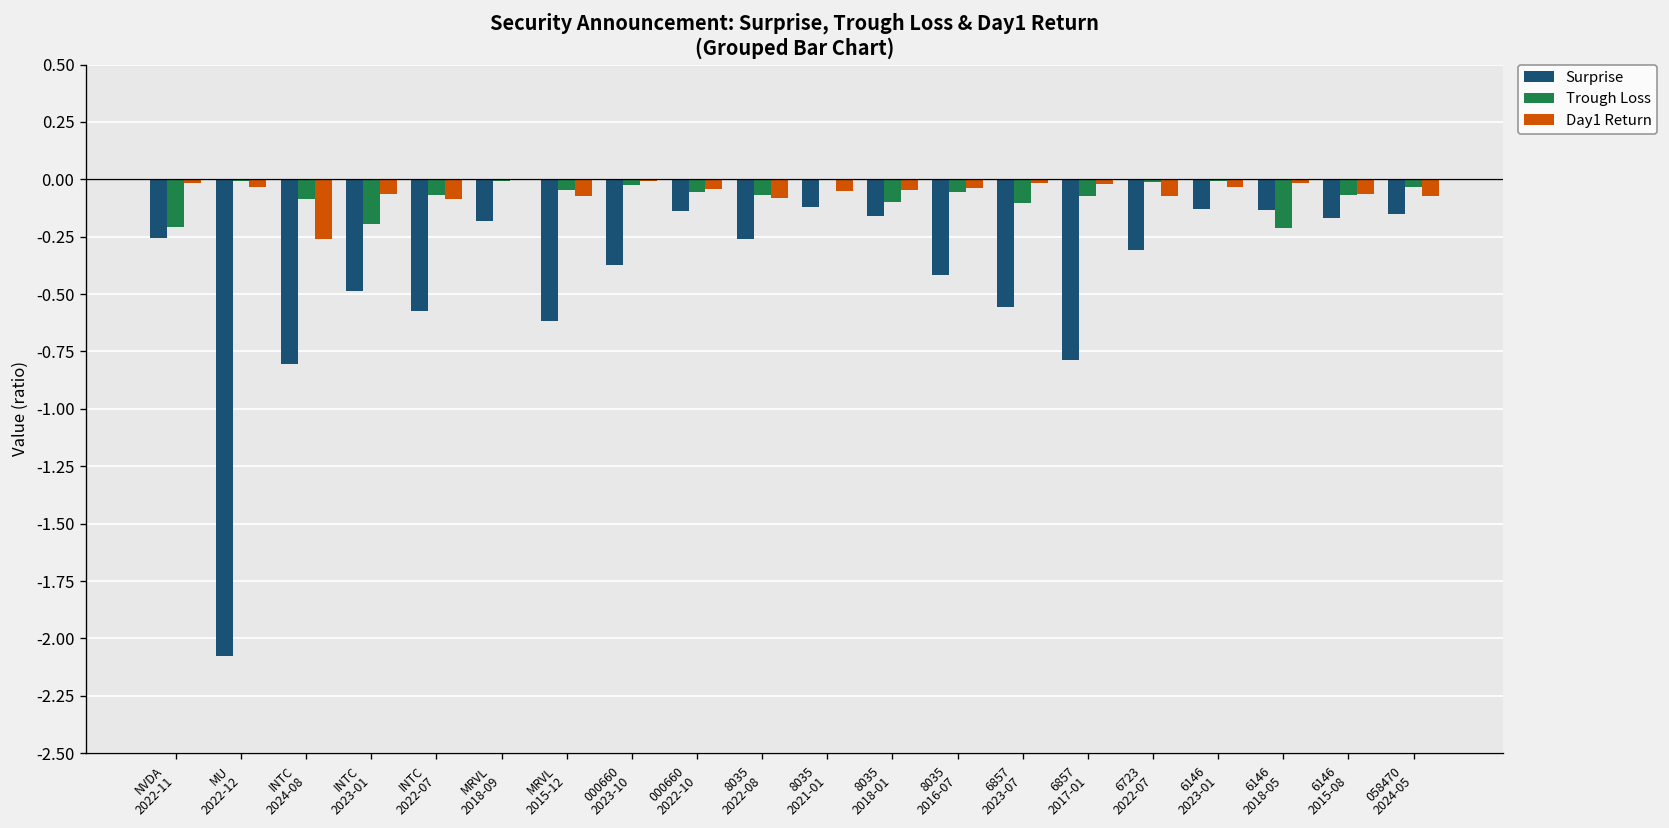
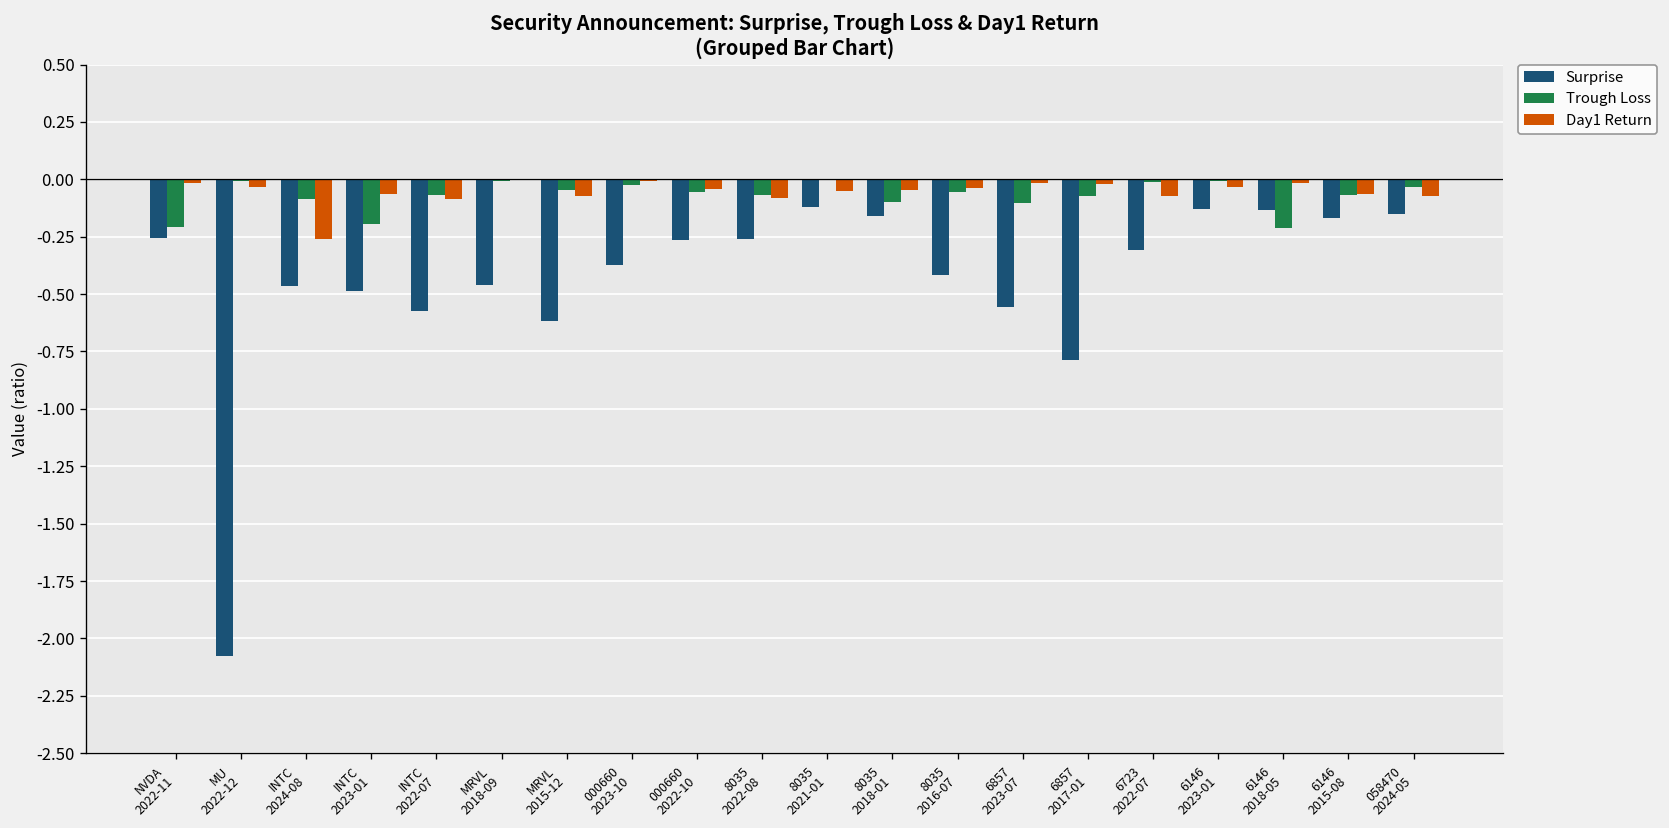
  {
    "Surprise": {
      "NVDA 2022-11": -0.26,
      "MU 2022-12": -2.08,
-     "INTC 2024-08": -0.80,
+     "INTC 2024-08": -0.47,
      "INTC 2023-01": -0.48,
      "INTC 2022-07": -0.57,
-     "MRVL 2018-09": -0.18,
+     "MRVL 2018-09": -0.46,
      "MRVL 2015-12": -0.62,
      "000660 2023-10": -0.37,
-     "000660 2022-10": -0.14,
+     "000660 2022-10": -0.27,
      "8035 2022-08": -0.26,
      "8035 2021-01": -0.12,
      "8035 2018-01": -0.16,
      "8035 2016-07": -0.42,
      "6857 2023-07": -0.56,
      "6857 2017-01": -0.79,
      "6723 2022-07": -0.31,
      "6146 2023-01": -0.13,
      "6146 2018-05": -0.13,
      "6146 2015-08": -0.17,
      "058470 2024-05": -0.15
    },
    "Trough Loss": {
      "NVDA 2022-11": -0.21,
      "INTC 2024-08": -0.09,
      "INTC 2023-01": -0.19,
      "INTC 2022-07": -0.07,
      "MRVL 2015-12": -0.05,
      "000660 2023-10": -0.02,
      "000660 2022-10": -0.05,
      "8035 2022-08": -0.07,
      "8035 2018-01": -0.10,
      "8035 2016-07": -0.05,
      "6857 2023-07": -0.10,
      "6857 2017-01": -0.07,
      "6146 2018-05": -0.21,
      "6146 2015-08": -0.07,
      "058470 2024-05": -0.03
    },
    "Day1 Return": {
      "NVDA 2022-11": -0.01,
      "MU 2022-12": -0.03,
      "INTC 2024-08": -0.26,
      "INTC 2023-01": -0.06,
      "INTC 2022-07": -0.09,
      "MRVL 2015-12": -0.07,
      "000660 2022-10": -0.04,
      "8035 2022-08": -0.08,
      "8035 2021-01": -0.05,
      "8035 2018-01": -0.05,
      "8035 2016-07": -0.04,
      "6857 2023-07": -0.02,
      "6857 2017-01": -0.02,
      "6723 2022-07": -0.07,
      "6146 2023-01": -0.03,
      "6146 2018-05": -0.02,
      "6146 2015-08": -0.06,
      "058470 2024-05": -0.07
    }
  }
